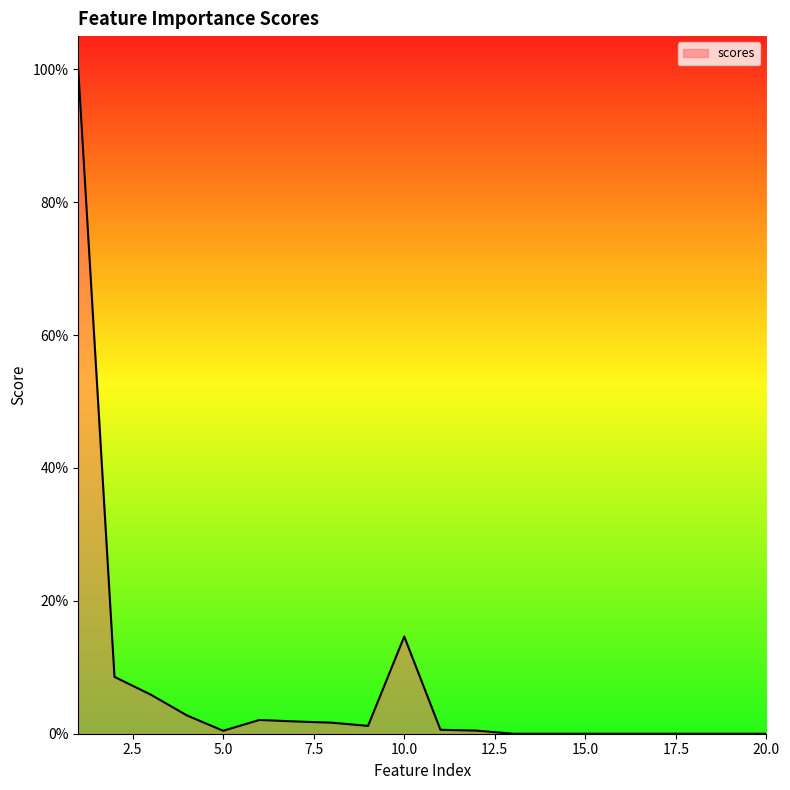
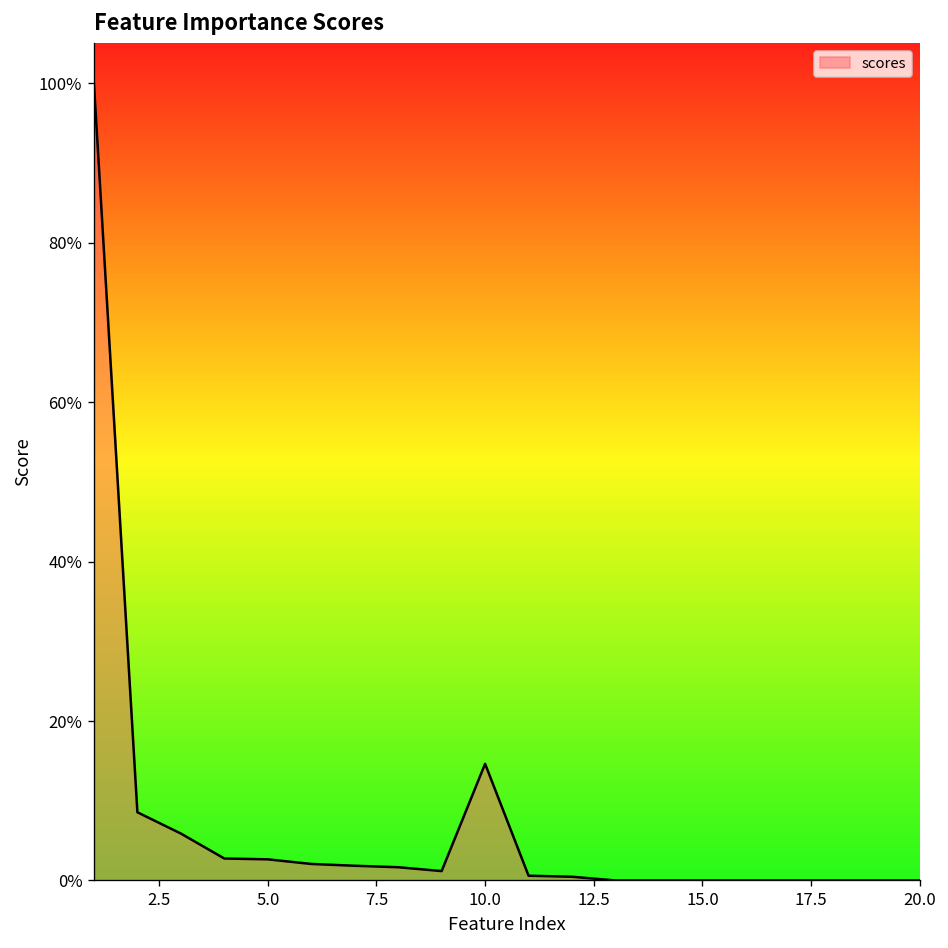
  {
-   "5.0": "0%",
+   "5.0": "3%",
    "10.0": "15%",
    "15.0": "0%",
    "20.0": "0%"
  }
